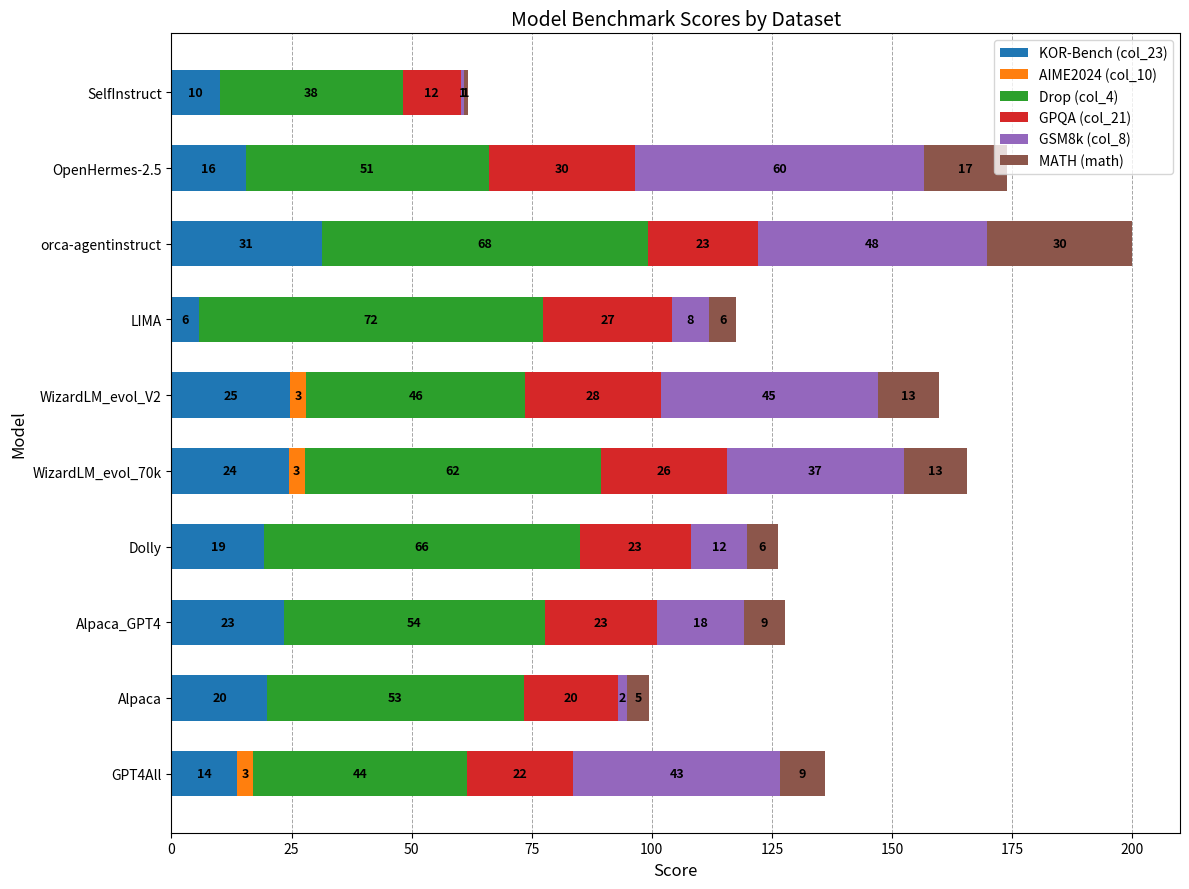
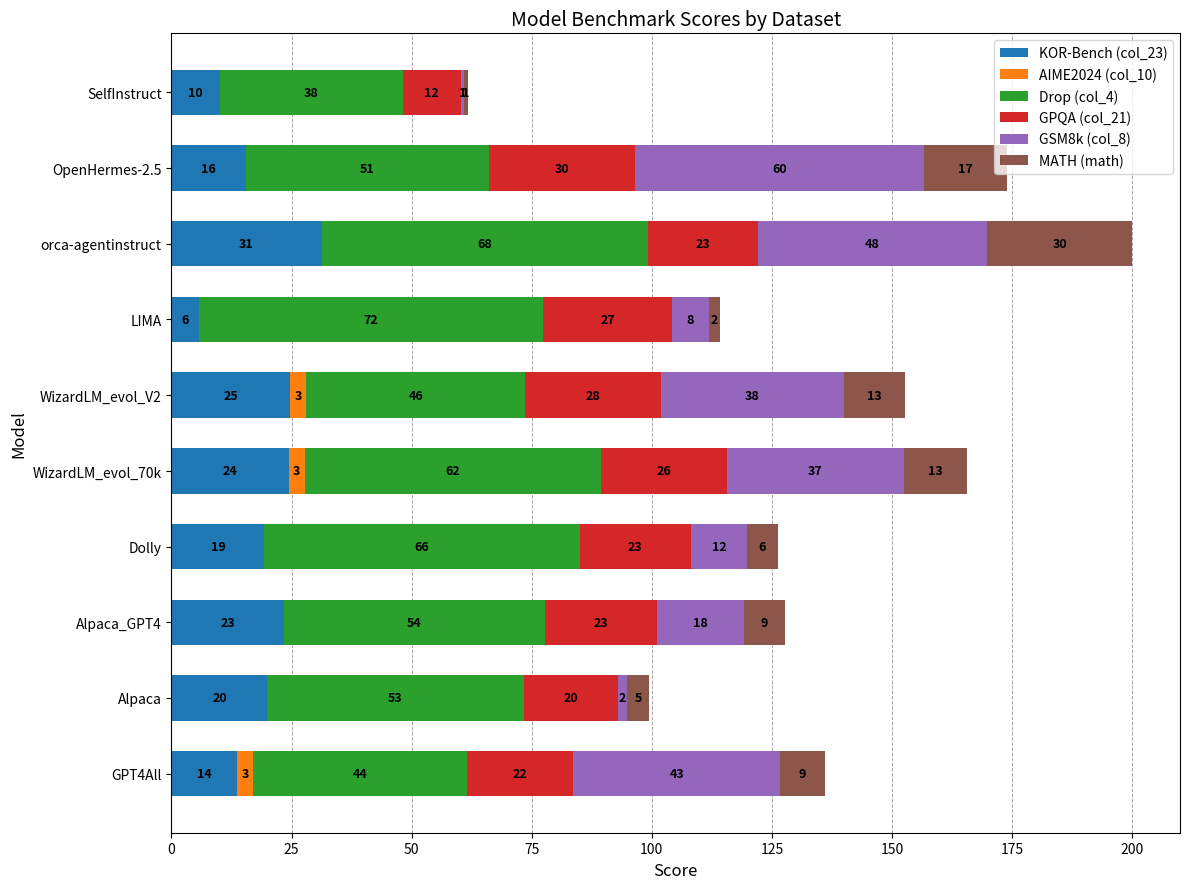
  {
    "KOR-Bench (col_23)": {
      "SelfInstruct": 10,
      "OpenHermes-2.5": 16,
      "orca-agentinstruct": 31,
      "LIMA": 6,
      "WizardLM_evol_V2": 25,
      "WizardLM_evol_70k": 24,
      "Dolly": 19,
      "Alpaca_GPT4": 23,
      "Alpaca": 20,
      "GPT4All": 14
    },
    "AIME2024 (col_10)": {
      "WizardLM_evol_V2": 3,
      "WizardLM_evol_70k": 3,
      "GPT4All": 3
    },
    "Drop (col_4)": {
      "SelfInstruct": 38,
      "OpenHermes-2.5": 51,
      "orca-agentinstruct": 68,
      "LIMA": 72,
      "WizardLM_evol_V2": 46,
      "WizardLM_evol_70k": 62,
      "Dolly": 66,
      "Alpaca_GPT4": 54,
      "Alpaca": 53,
      "GPT4All": 44
    },
    "GPQA (col_21)": {
      "SelfInstruct": 12,
      "OpenHermes-2.5": 30,
      "orca-agentinstruct": 23,
      "LIMA": 27,
      "WizardLM_evol_V2": 28,
      "WizardLM_evol_70k": 26,
      "Dolly": 23,
      "Alpaca_GPT4": 23,
      "Alpaca": 20,
      "GPT4All": 22
    },
    "GSM8k (col_8)": {
      "OpenHermes-2.5": 60,
      "orca-agentinstruct": 48,
      "LIMA": 8,
-     "WizardLM_evol_V2": 45,
+     "WizardLM_evol_V2": 38,
      "WizardLM_evol_70k": 37,
      "Dolly": 12,
      "Alpaca_GPT4": 18,
      "Alpaca": 2,
      "GPT4All": 43
    },
    "MATH (math)": {
      "orca-agentinstruct": 30,
-     "LIMA": 6,
+     "LIMA": 2,
      "WizardLM_evol_V2": 13,
      "WizardLM_evol_70k": 13,
      "Dolly": 6,
      "Alpaca_GPT4": 9,
      "Alpaca": 5,
      "GPT4All": 9
    }
  }
